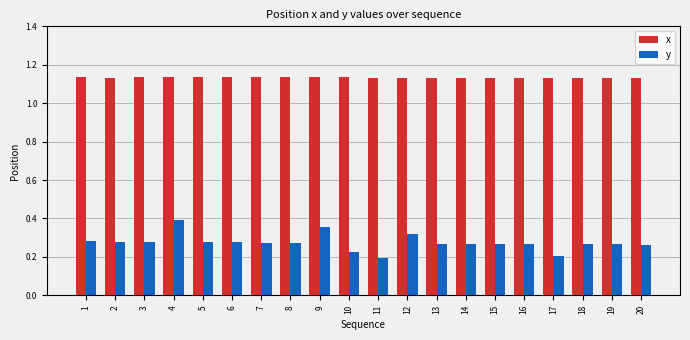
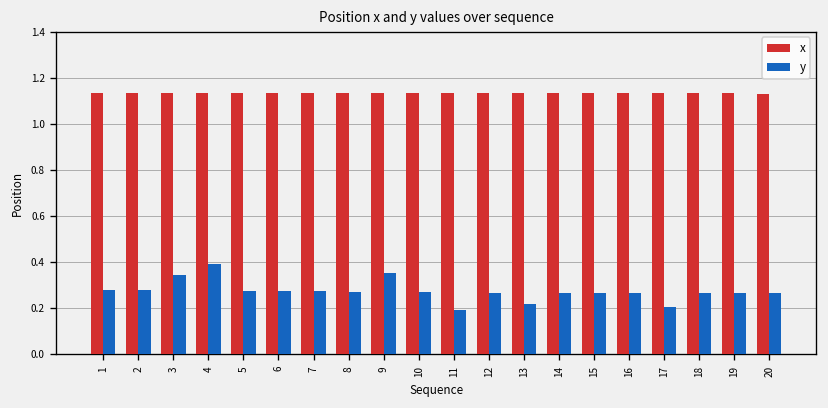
  {
    "x": {
      "1": 1.13,
      "2": 1.13,
      "3": 1.13,
      "4": 1.13,
      "5": 1.13,
      "6": 1.13,
      "7": 1.13,
      "8": 1.13,
      "9": 1.13,
      "10": 1.13,
      "11": 1.13,
      "12": 1.13,
      "13": 1.13,
      "14": 1.13,
      "15": 1.13,
      "16": 1.13,
      "17": 1.13,
      "18": 1.13,
      "19": 1.13,
      "20": 1.13
    },
    "y": {
      "1": 0.28,
      "2": 0.28,
-     "3": 0.28,
+     "3": 0.35,
      "4": 0.39,
      "5": 0.28,
      "6": 0.28,
      "7": 0.27,
      "8": 0.27,
      "9": 0.35,
-     "10": 0.22,
+     "10": 0.27,
      "11": 0.19,
-     "12": 0.32,
-     "13": 0.27,
+     "12": 0.27,
+     "13": 0.22,
      "14": 0.27,
      "15": 0.27,
      "16": 0.27,
      "17": 0.21,
      "18": 0.27,
      "19": 0.27,
      "20": 0.26
    }
  }
